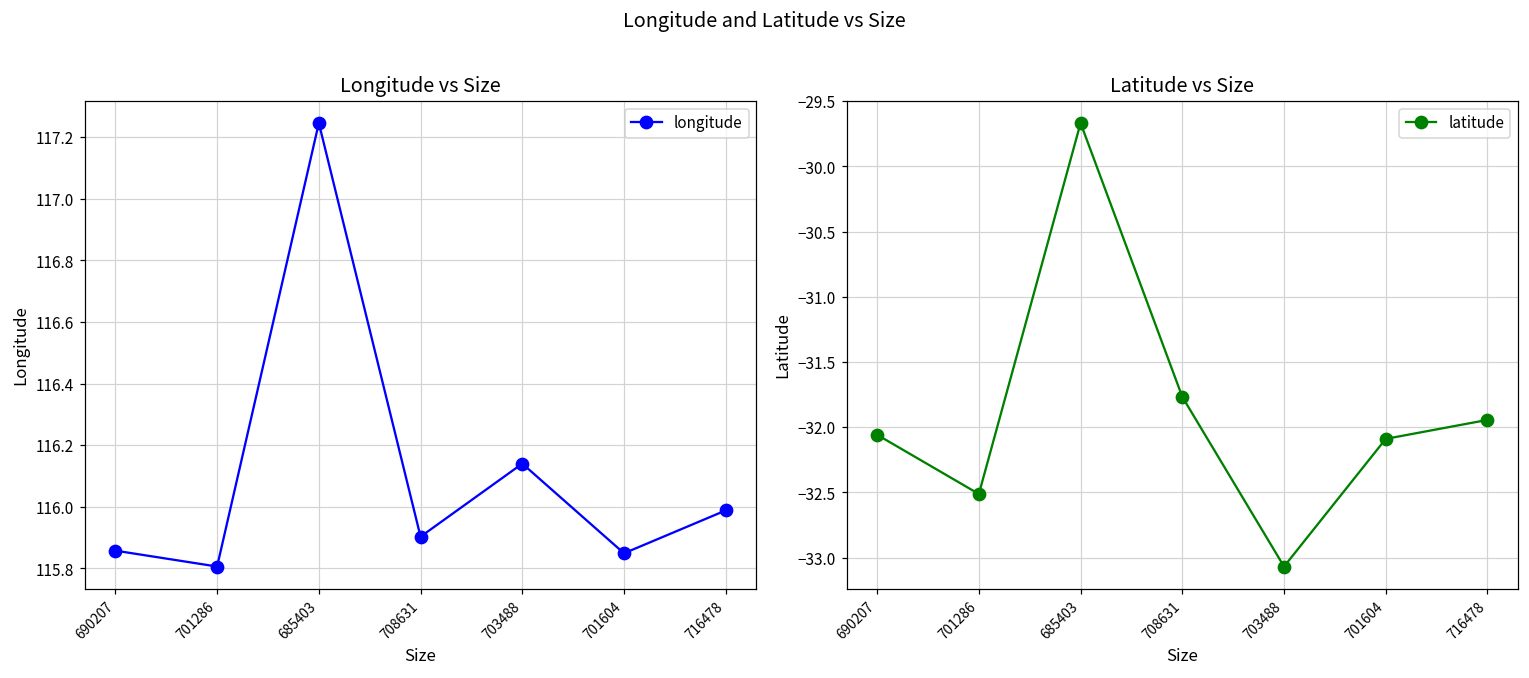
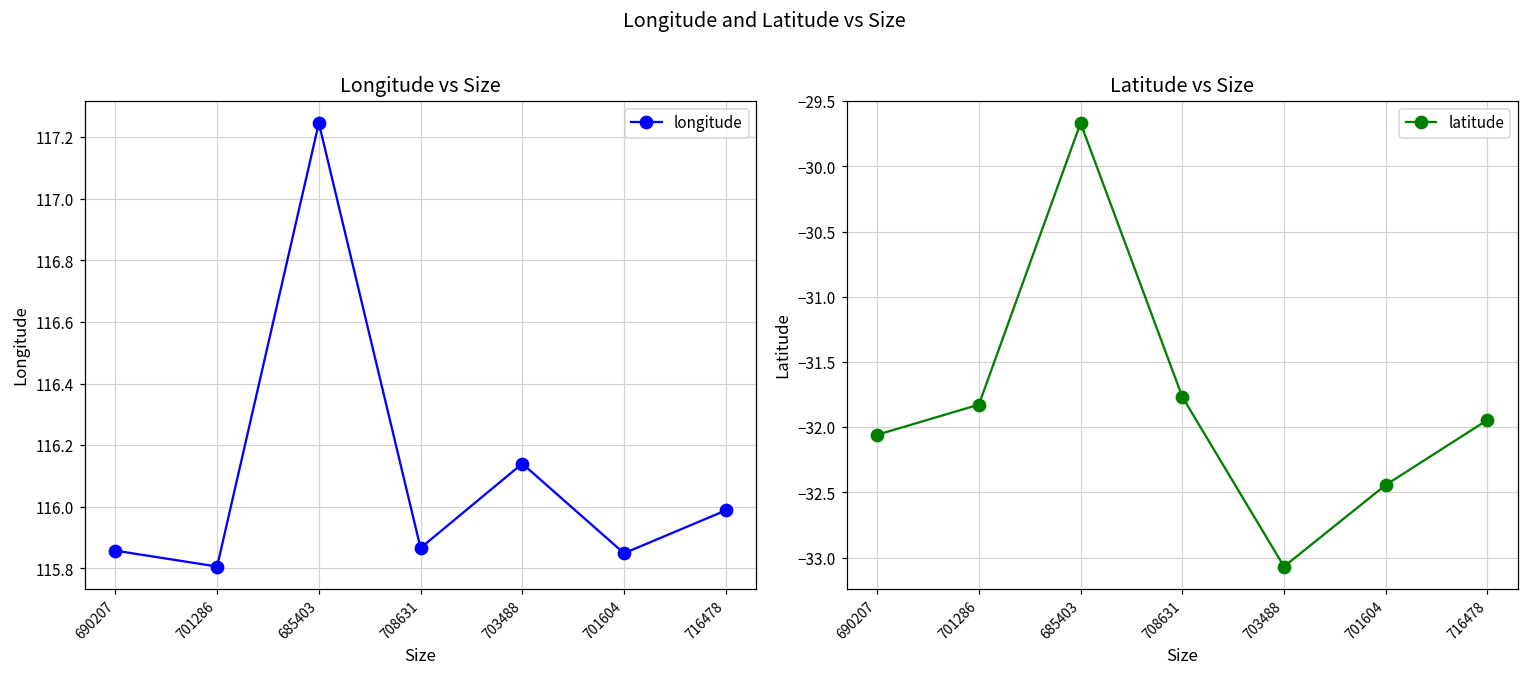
  {
    "Longitude vs Size": {
      "690207": 115.86,
      "701286": 115.81,
      "685403": 117.25,
-     "708631": 115.90,
+     "708631": 115.87,
      "703488": 116.14,
      "701604": 115.85,
      "716478": 115.99
    },
    "Latitude vs Size": {
      "690207": -32.06,
-     "701286": -32.51,
+     "701286": -31.83,
      "685403": -29.67,
      "708631": -31.77,
      "703488": -33.07,
-     "701604": -32.09,
+     "701604": -32.44,
      "716478": -31.94
    }
  }
